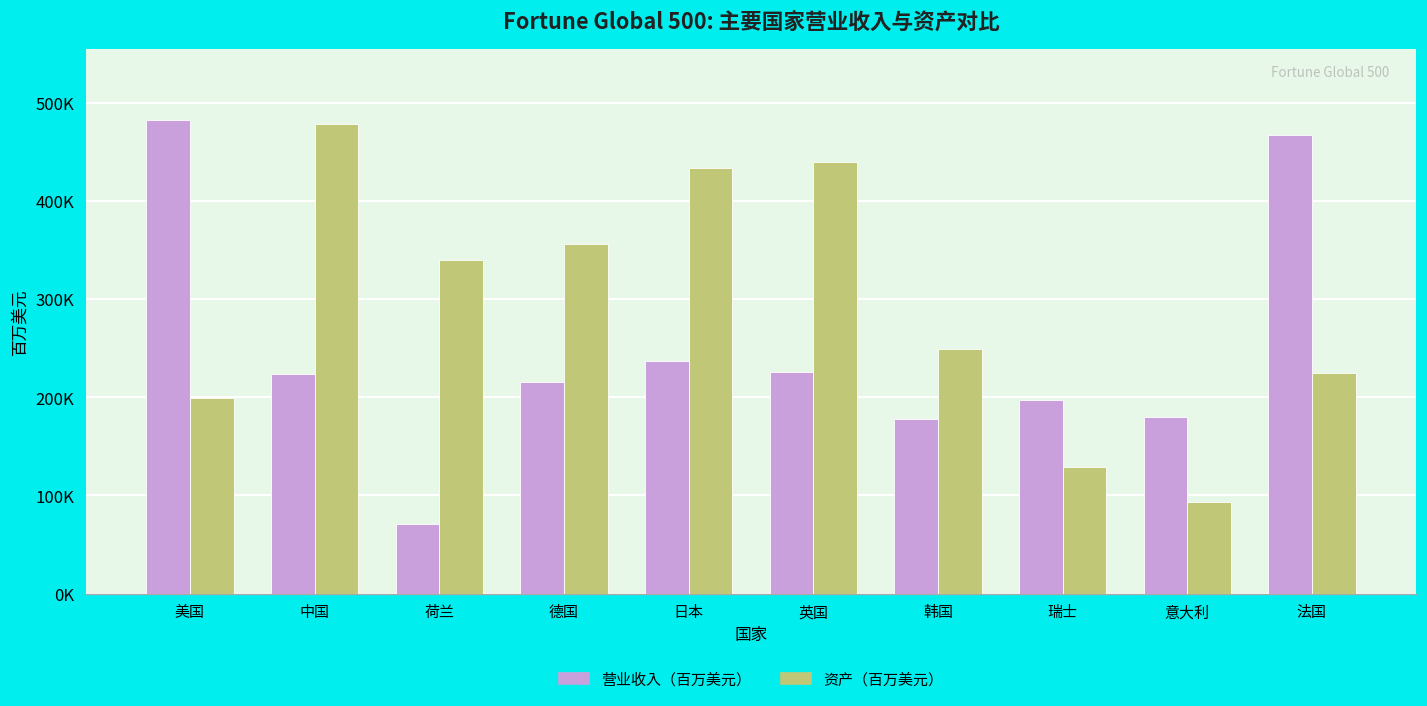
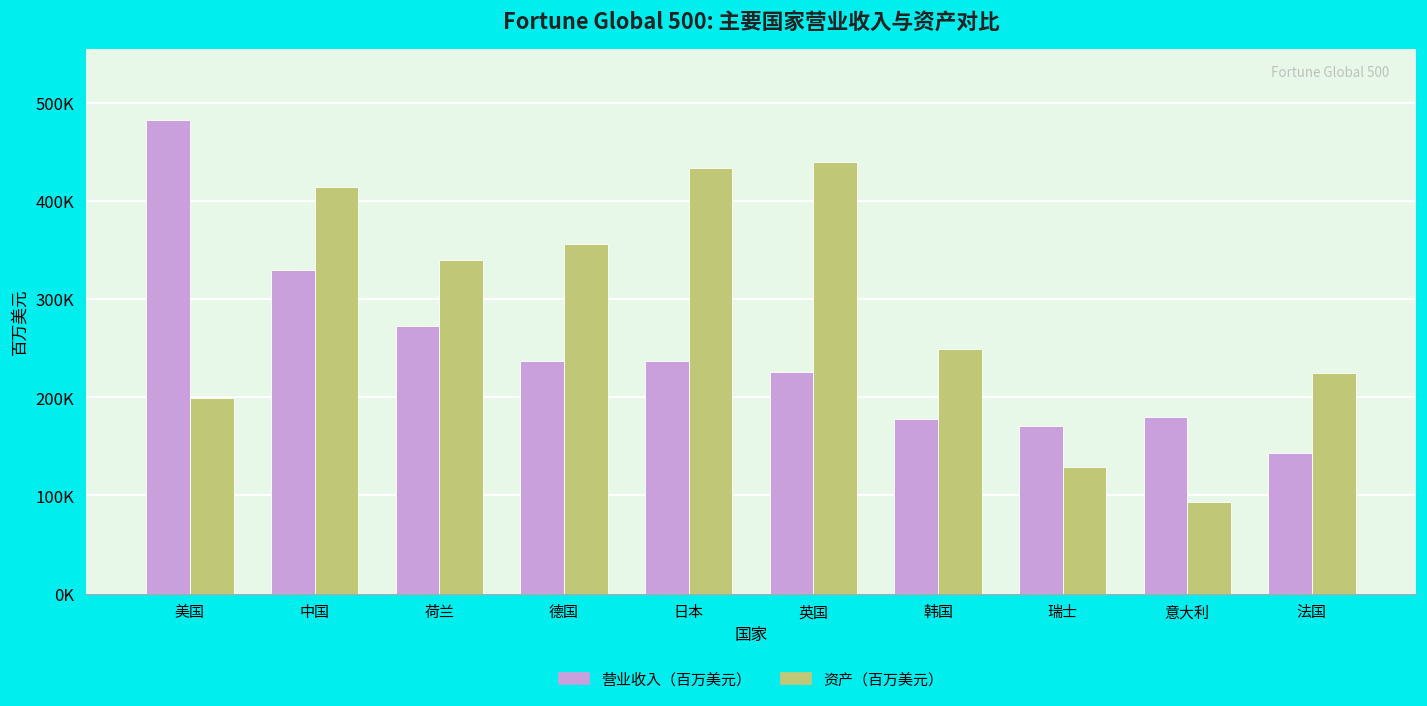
  {
    "营业收入（百万美元）": {
      "美国": 480000,
-     "中国": 220000,
-     "荷兰": 70000,
-     "德国": 220000,
+     "中国": 330000,
+     "荷兰": 270000,
+     "德国": 240000,
      "日本": 240000,
      "英国": 230000,
      "韩国": 180000,
-     "瑞士": 200000,
+     "瑞士": 170000,
      "意大利": 180000,
-     "法国": 470000
+     "法国": 140000
    },
    "资产（百万美元）": {
      "美国": 200000,
-     "中国": 480000,
+     "中国": 410000,
      "荷兰": 340000,
      "德国": 360000,
      "日本": 430000,
      "英国": 440000,
      "韩国": 250000,
      "瑞士": 130000,
      "意大利": 90000,
      "法国": 220000
    }
  }
